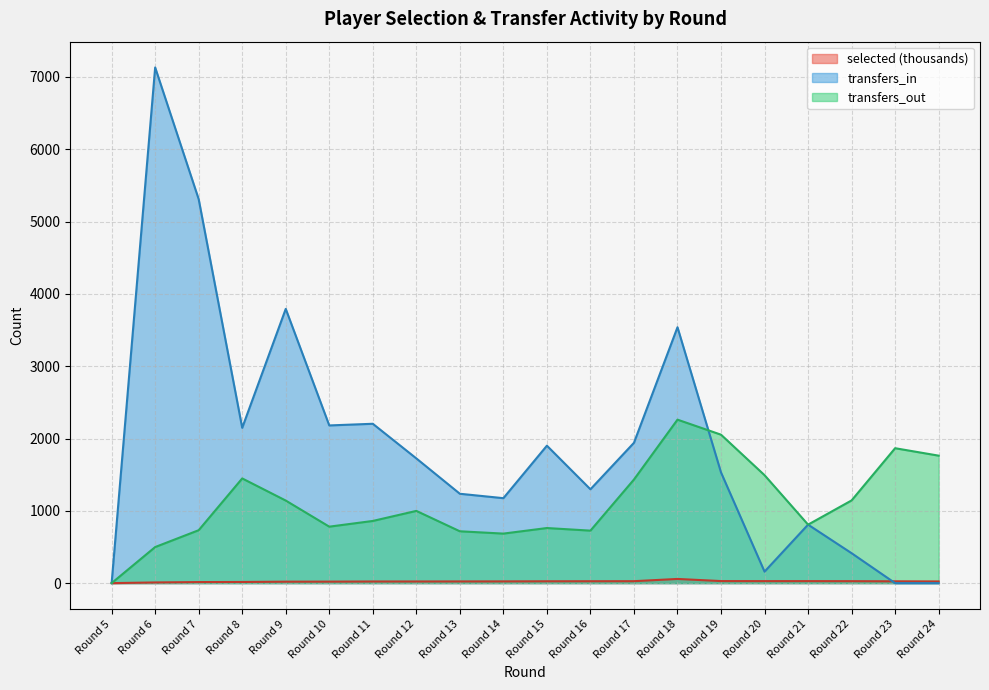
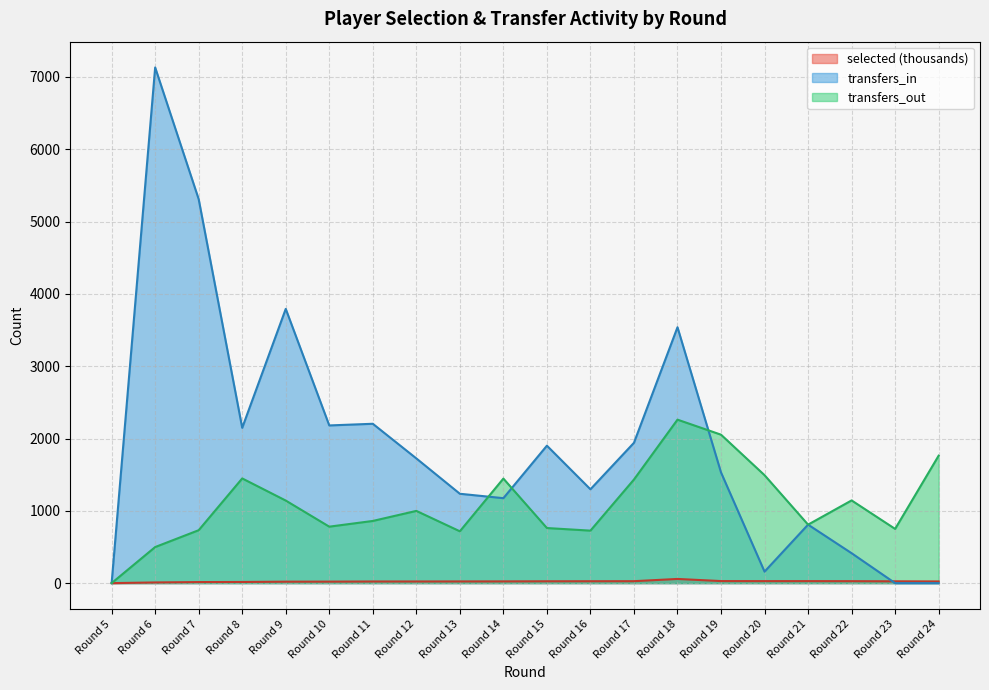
  {
    "selected (thousands)": {
      "Round 6": 0,
      "Round 7": 0,
      "Round 8": 0,
      "Round 9": 0,
      "Round 10": 0,
      "Round 11": 0,
      "Round 12": 0,
      "Round 13": 0,
      "Round 14": 0,
      "Round 15": 0,
      "Round 16": 0,
      "Round 17": 0,
      "Round 18": 100,
      "Round 19": 0,
      "Round 20": 0,
      "Round 21": 0,
      "Round 22": 0
    },
    "transfers_in": {
      "Round 6": 7100,
      "Round 7": 5300,
      "Round 8": 2100,
      "Round 9": 3800,
      "Round 10": 2200,
      "Round 11": 2200,
      "Round 12": 1700,
      "Round 13": 1200,
      "Round 14": 1200,
      "Round 15": 1900,
      "Round 16": 1300,
      "Round 17": 1900,
      "Round 18": 3500,
      "Round 19": 1500,
      "Round 20": 200,
      "Round 22": 400
    },
    "transfers_out": {
      "Round 6": 500,
      "Round 7": 700,
      "Round 8": 1400,
      "Round 9": 1100,
      "Round 10": 800,
      "Round 11": 900,
      "Round 12": 1000,
      "Round 13": 700,
-     "Round 14": 700,
+     "Round 14": 1400,
      "Round 15": 800,
      "Round 16": 700,
      "Round 17": 1400,
      "Round 18": 2300,
      "Round 19": 2100,
      "Round 20": 1500,
      "Round 22": 1100,
-     "Round 23": 1900,
+     "Round 23": 800,
      "Round 24": 1800
    }
  }
